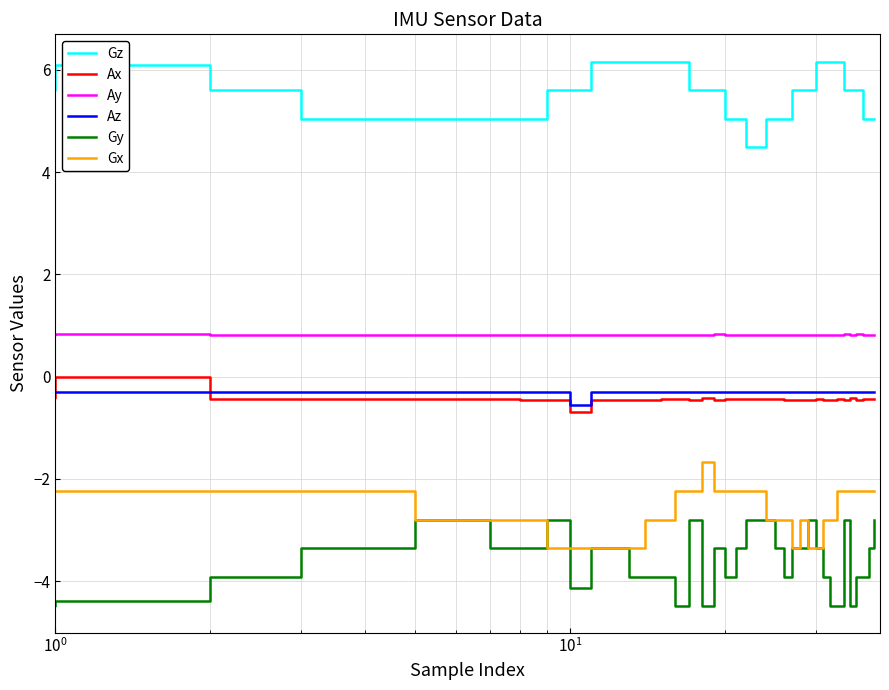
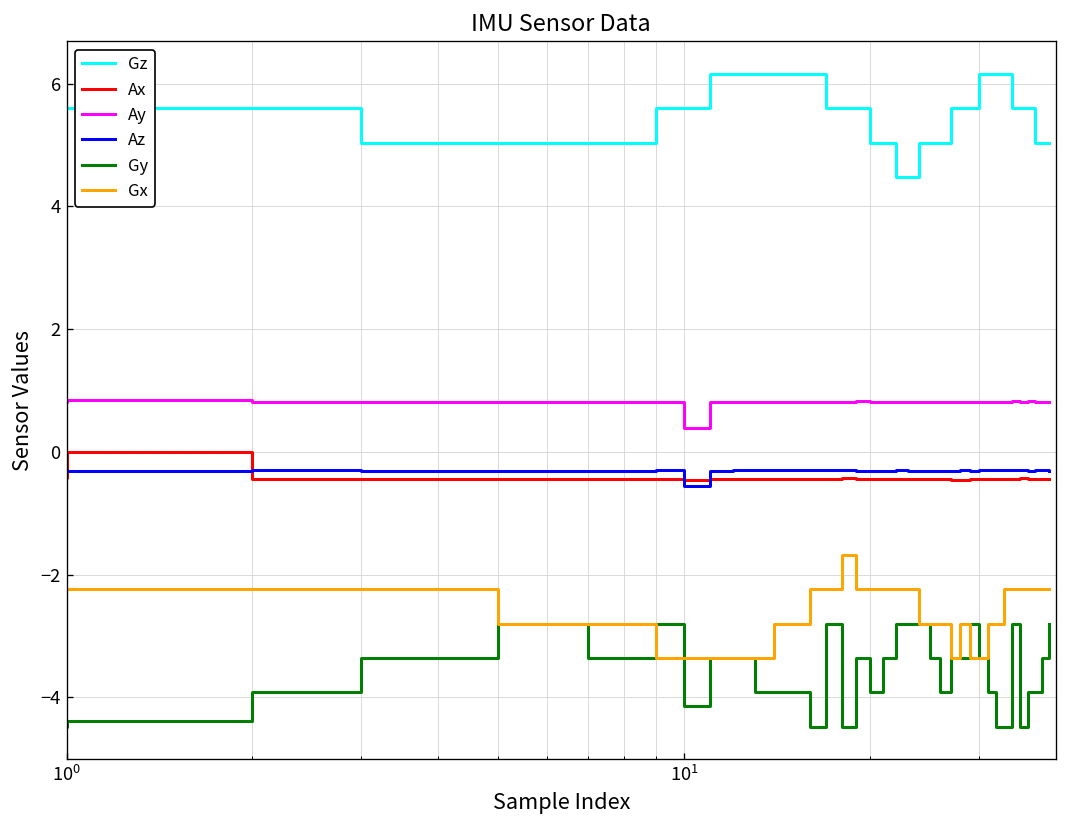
  {
    "Gz": {
-     "10^0": 6.1,
+     "10^0": 5.6,
      "10^1": 5.6
    },
    "Ax": {
      "10^0": 0.0,
-     "10^1": -0.7
+     "10^1": -0.5
    },
    "Ay": {
      "10^0": 0.8,
-     "10^1": 0.8
+     "10^1": 0.4
    },
    "Az": {
      "10^0": -0.3,
      "10^1": -0.6
    },
    "Gy": {
      "10^0": -4.4,
      "10^1": -4.1
    },
    "Gx": {
      "10^0": -2.2,
      "10^1": -3.4
    }
  }
